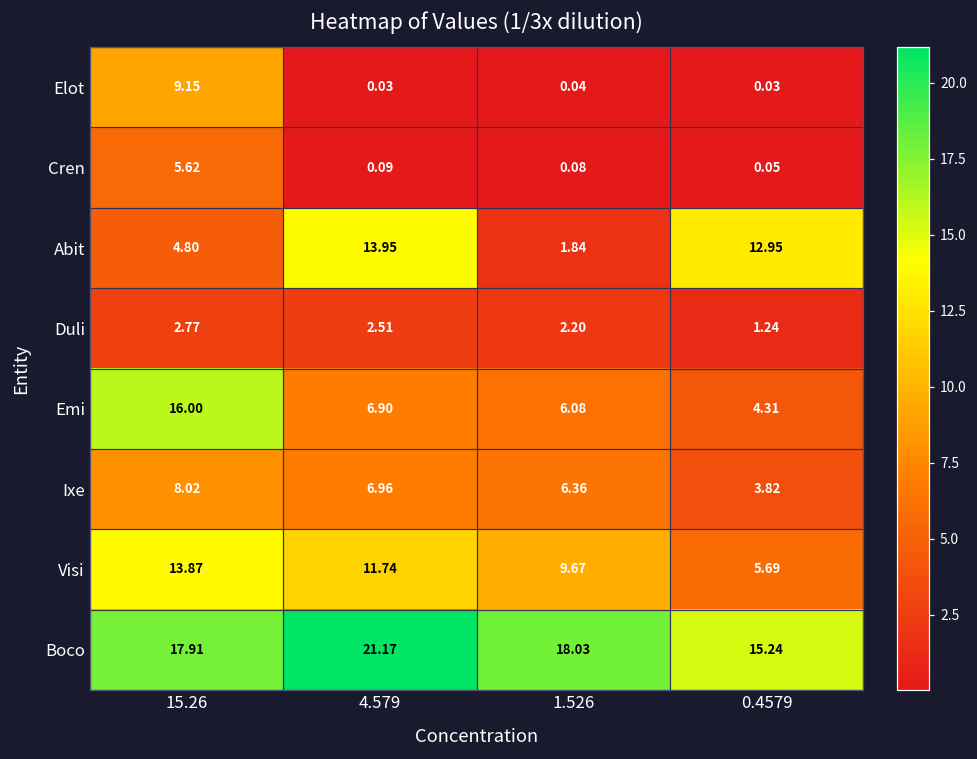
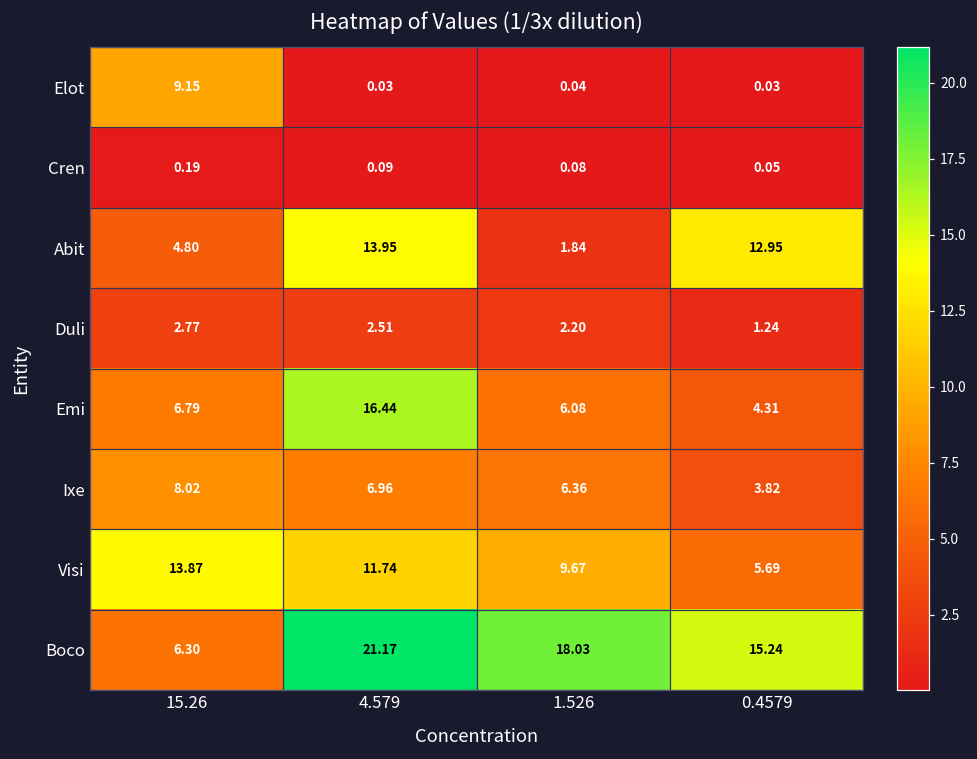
  {
    "Elot": {
      "15.26": 9.15,
      "4.579": 0.03,
      "1.526": 0.04,
      "0.4579": 0.03
    },
    "Cren": {
-     "15.26": 5.62,
+     "15.26": 0.19,
      "4.579": 0.09,
      "1.526": 0.08,
      "0.4579": 0.05
    },
    "Abit": {
      "15.26": 4.80,
      "4.579": 13.95,
      "1.526": 1.84,
      "0.4579": 12.95
    },
    "Duli": {
      "15.26": 2.77,
      "4.579": 2.51,
      "1.526": 2.20,
      "0.4579": 1.24
    },
    "Emi": {
-     "15.26": 16.00,
-     "4.579": 6.90,
+     "15.26": 6.79,
+     "4.579": 16.44,
      "1.526": 6.08,
      "0.4579": 4.31
    },
    "Ixe": {
      "15.26": 8.02,
      "4.579": 6.96,
      "1.526": 6.36,
      "0.4579": 3.82
    },
    "Visi": {
      "15.26": 13.87,
      "4.579": 11.74,
      "1.526": 9.67,
      "0.4579": 5.69
    },
    "Boco": {
-     "15.26": 17.91,
+     "15.26": 6.30,
      "4.579": 21.17,
      "1.526": 18.03,
      "0.4579": 15.24
    }
  }
